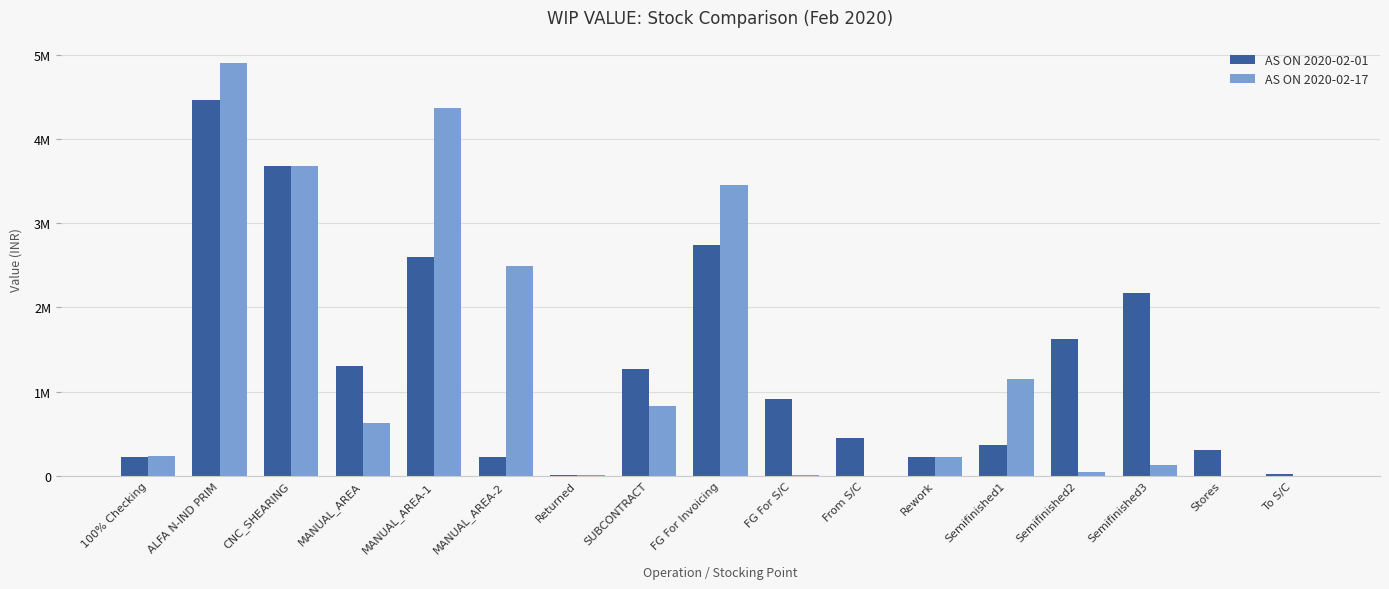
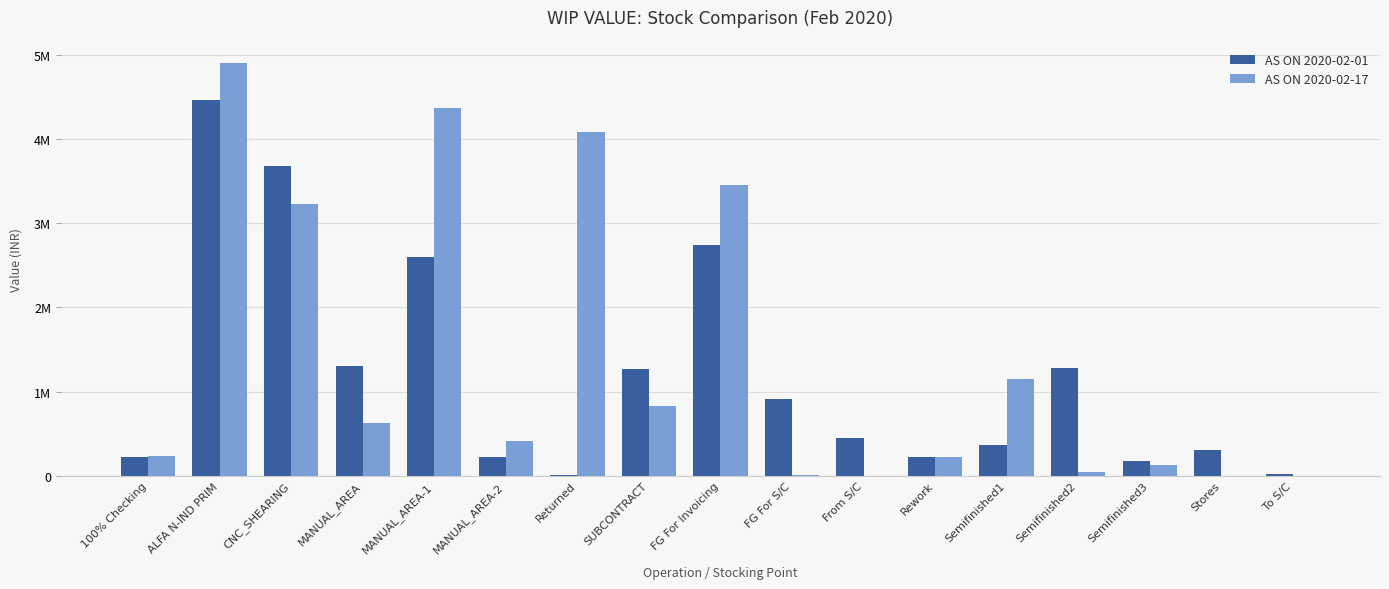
  {
    "AS ON 2020-02-01": {
      "100% Checking": 200000,
      "ALFA N-IND PRIM": 4500000,
      "CNC_SHEARING": 3700000,
      "MANUAL_AREA": 1300000,
      "MANUAL_AREA-1": 2600000,
      "MANUAL_AREA-2": 200000,
      "SUBCONTRACT": 1300000,
      "FG For Invoicing": 2700000,
      "FG For S/C": 900000,
      "From S/C": 400000,
      "Rework": 200000,
      "Semifinished1": 400000,
-     "Semifinished2": 1600000,
-     "Semifinished3": 2200000,
+     "Semifinished2": 1300000,
+     "Semifinished3": 200000,
      "Stores": 300000
    },
    "AS ON 2020-02-17": {
      "100% Checking": 200000,
      "ALFA N-IND PRIM": 4900000,
-     "CNC_SHEARING": 3700000,
+     "CNC_SHEARING": 3200000,
      "MANUAL_AREA": 600000,
      "MANUAL_AREA-1": 4400000,
-     "MANUAL_AREA-2": 2500000,
-     "Returned": 0,
+     "MANUAL_AREA-2": 400000,
+     "Returned": 4100000,
      "SUBCONTRACT": 800000,
      "FG For Invoicing": 3500000,
      "Rework": 200000,
      "Semifinished1": 1200000,
      "Semifinished2": 0,
      "Semifinished3": 100000,
      "Stores": 0
    }
  }
